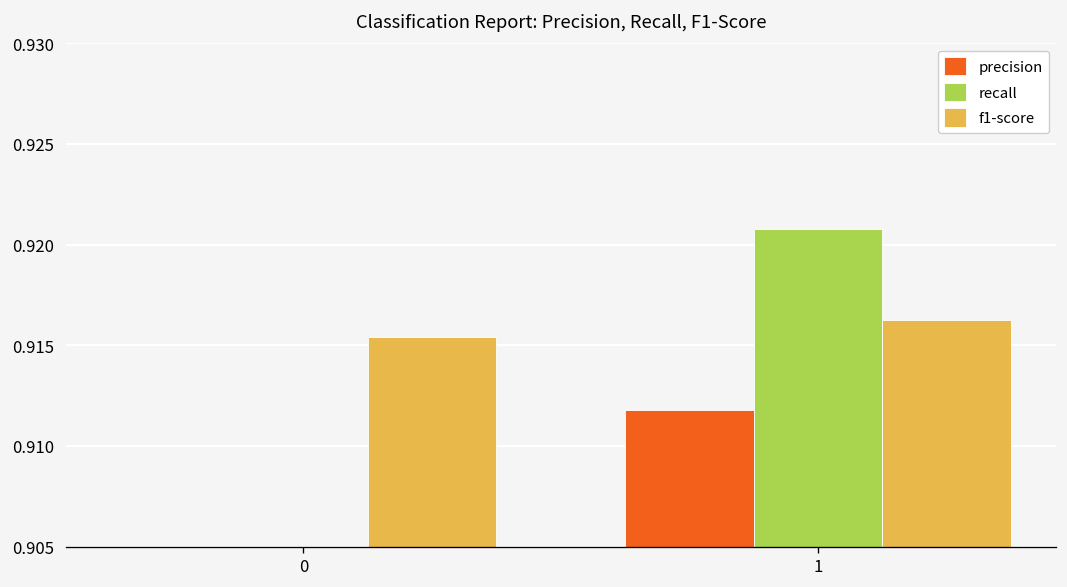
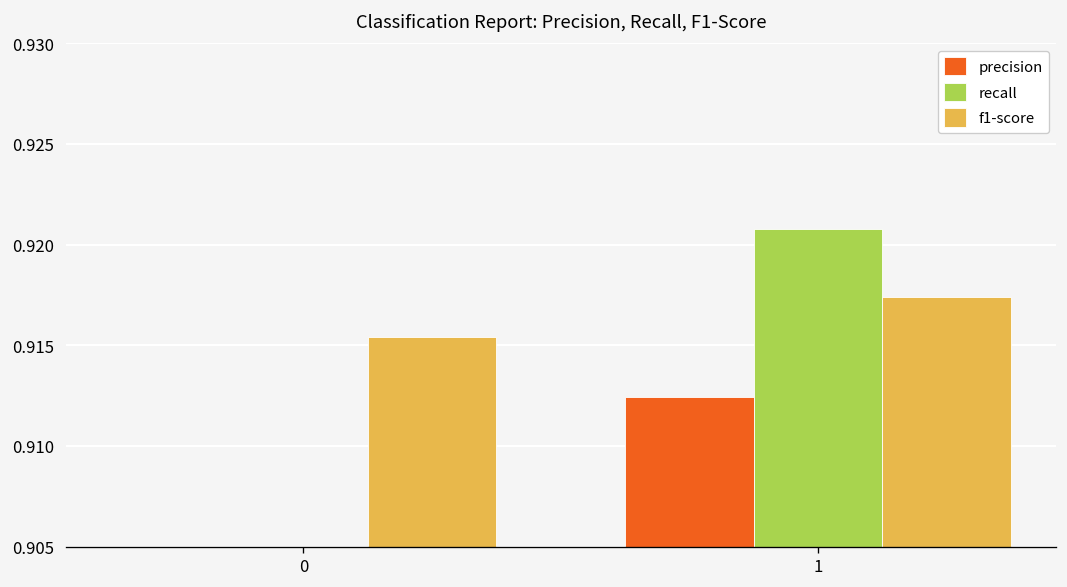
  {
    "precision": {
-     "1": 0.9118
+     "1": 0.9124
    },
    "recall": {
      "1": 0.9208
    },
    "f1-score": {
      "0": 0.9154,
-     "1": 0.9163
+     "1": 0.9174
    }
  }
